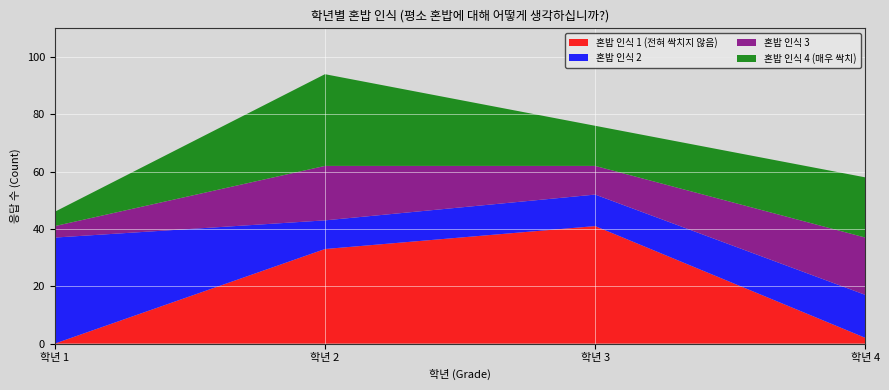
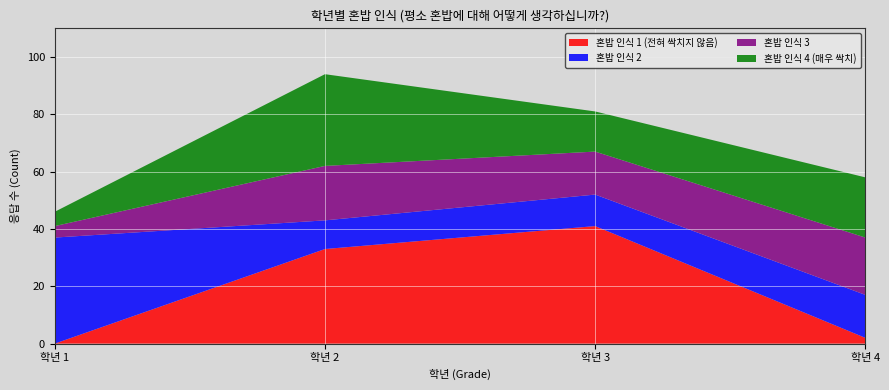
  {
    "혼밥 인식 1 (전혀 싹치지 않음)": {
      "학년 1": 0,
      "학년 2": 33,
      "학년 3": 41,
      "학년 4": 2
    },
    "혼밥 인식 2": {
      "학년 1": 37,
      "학년 2": 10,
      "학년 3": 11,
      "학년 4": 15
    },
    "혼밥 인식 3": {
      "학년 1": 4,
      "학년 2": 19,
-     "학년 3": 10,
+     "학년 3": 15,
      "학년 4": 20
    },
    "혼밥 인식 4 (매우 싹치)": {
      "학년 1": 5,
      "학년 2": 32,
      "학년 3": 14,
      "학년 4": 21
    }
  }
